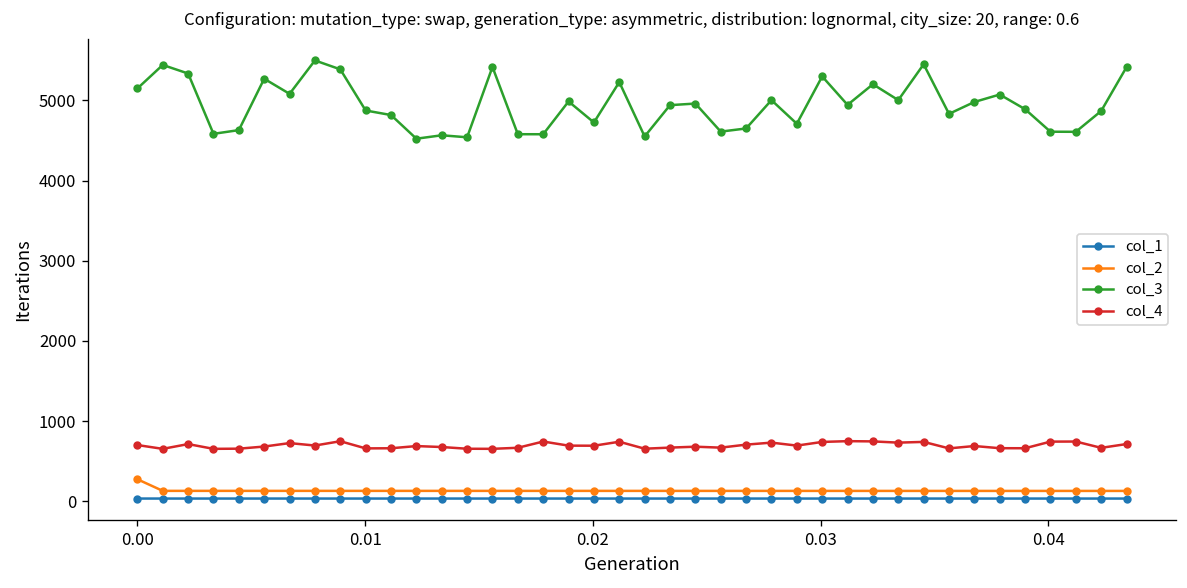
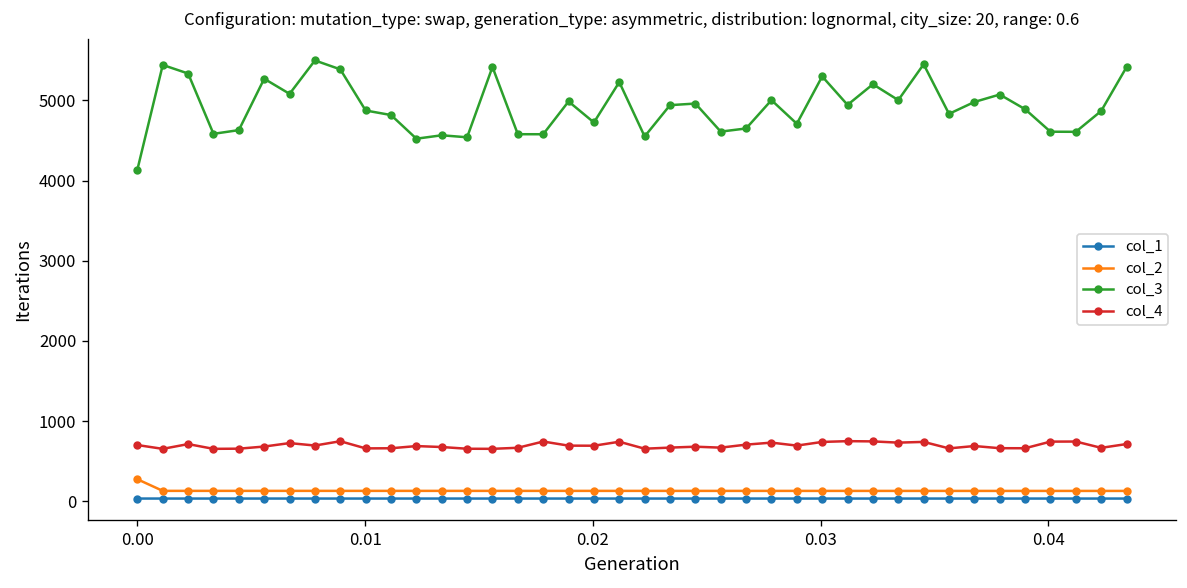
  {
    "col_1": {
      "0.00": 0
    },
    "col_2": {
      "0.00": 300
    },
    "col_3": {
-     "0.00": 5100
+     "0.00": 4100
    },
    "col_4": {
      "0.00": 700
    }
  }
